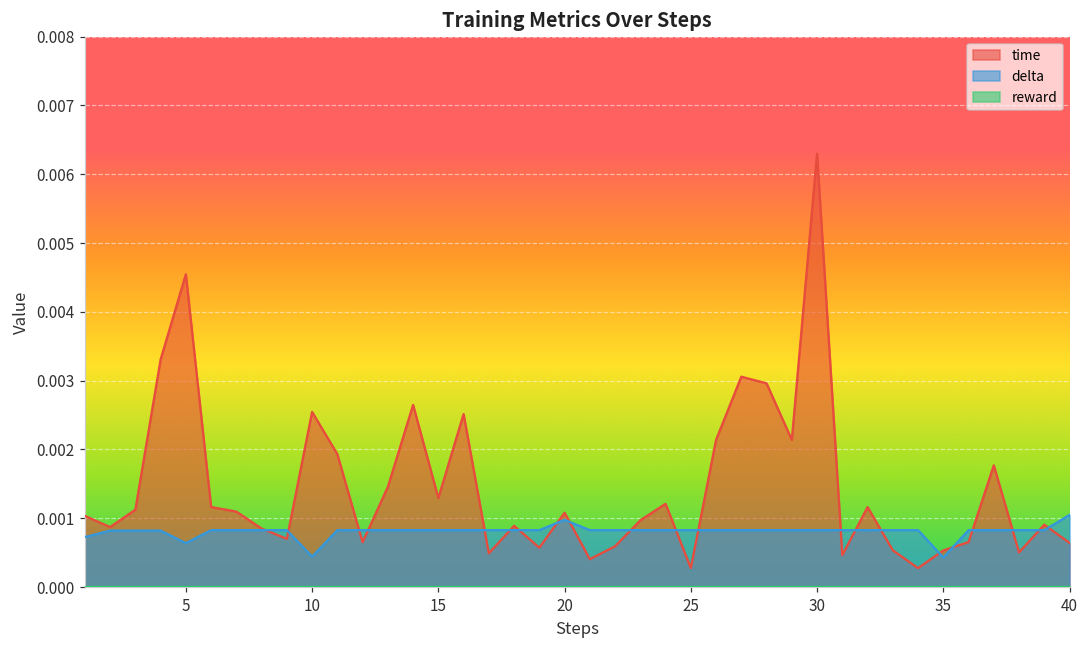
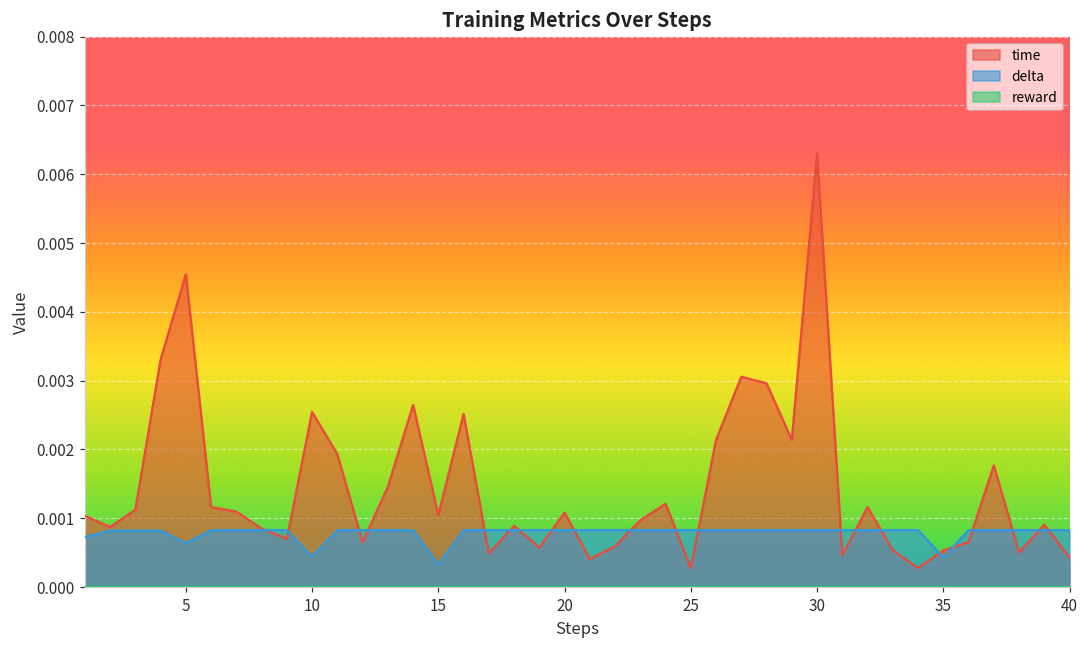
  {
    "time": {
      "5": 0.0045,
      "10": 0.0025,
-     "15": 0.0013,
+     "15": 0.0010,
      "20": 0.0011,
      "25": 0.0003,
      "30": 0.0063,
      "35": 0.0005,
-     "40": 0.0006
+     "40": 0.0004
    },
    "delta": {
      "5": 0.0006,
      "10": 0.0004,
-     "15": 0.0008,
-     "20": 0.0010,
+     "15": 0.0003,
+     "20": 0.0008,
      "25": 0.0008,
      "30": 0.0008,
      "35": 0.0004,
-     "40": 0.0010
+     "40": 0.0008
    },
    "reward": {
      "5": 0.0000,
      "10": 0.0000,
      "15": 0.0000,
      "20": 0.0000,
      "25": 0.0000,
      "30": 0.0000,
      "35": 0.0000,
      "40": 0.0000
    }
  }
